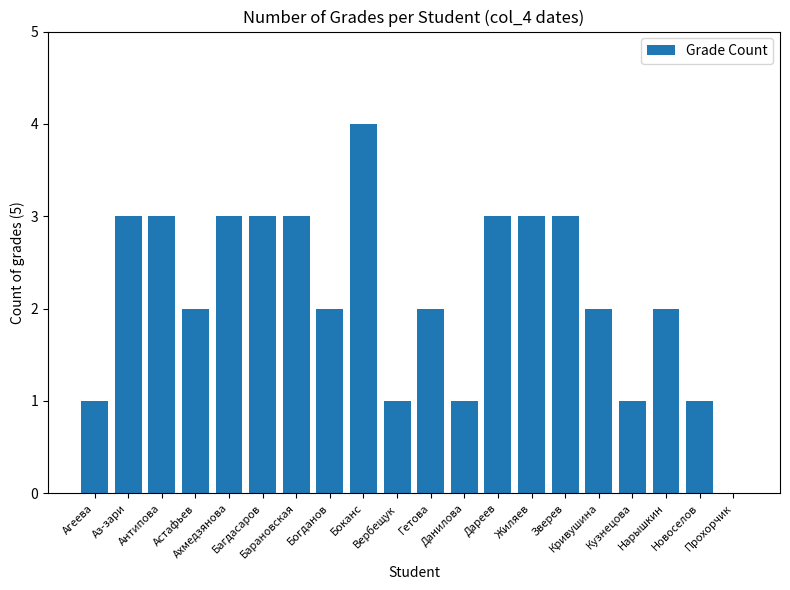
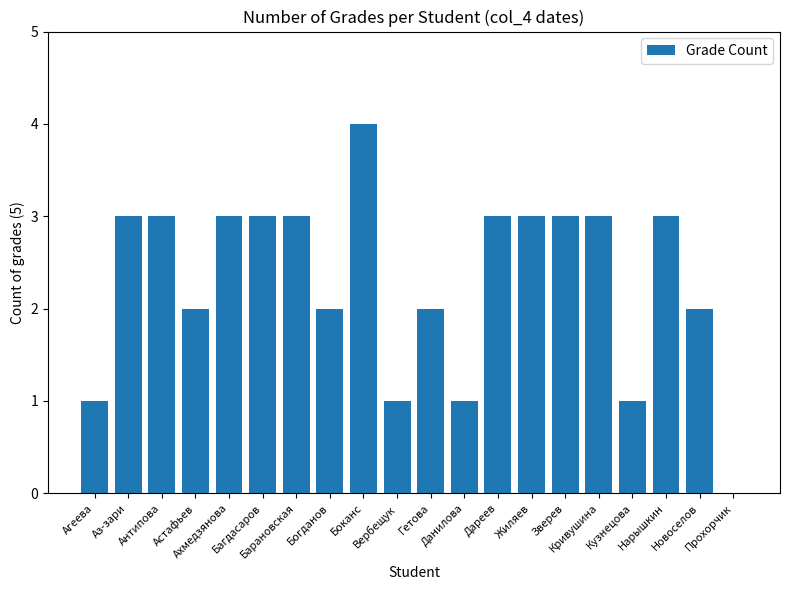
  {
    "Агеева": 1,
    "Аз-зари": 3,
    "Антипова": 3,
    "Астафьев": 2,
    "Ахмедзянова": 3,
    "Багдасаров": 3,
    "Барановская": 3,
    "Богданов": 2,
    "Боканс": 4,
    "Вербещук": 1,
    "Гетова": 2,
    "Данилова": 1,
    "Дареев": 3,
    "Жиляев": 3,
    "Зверев": 3,
-   "Кривушина": 2,
+   "Кривушина": 3,
    "Кузнецова": 1,
-   "Нарышкин": 2,
-   "Новоселов": 1,
+   "Нарышкин": 3,
+   "Новоселов": 2,
    "Прохорчик": 0
  }
